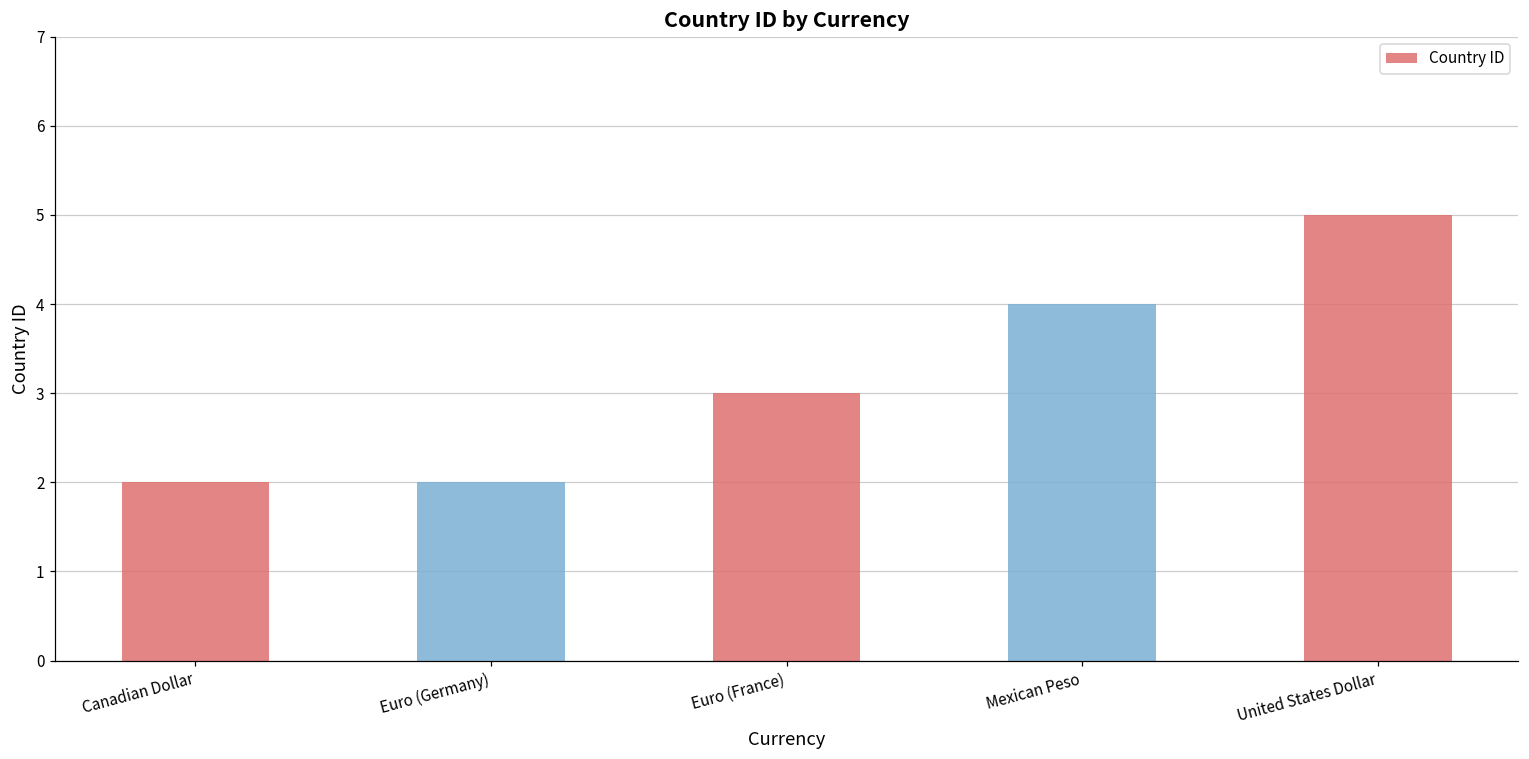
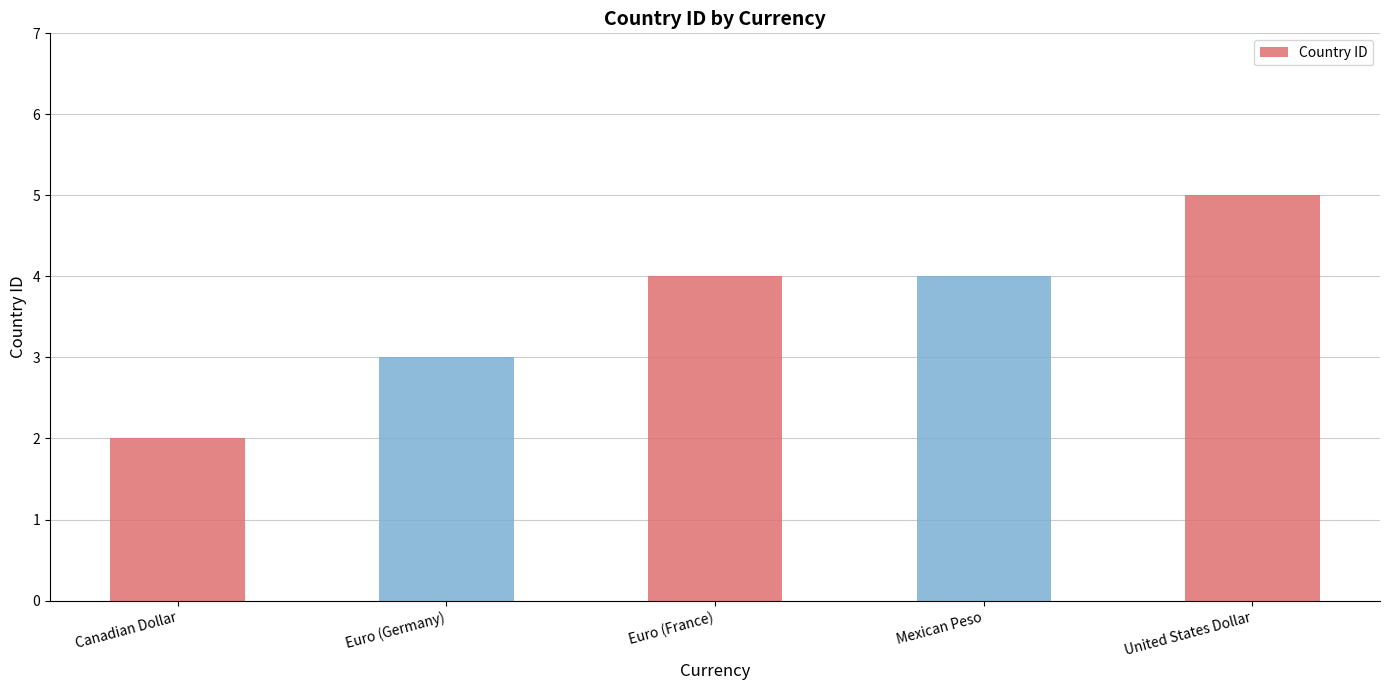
  {
    "Canadian Dollar": 2,
-   "Euro (Germany)": 2,
-   "Euro (France)": 3,
+   "Euro (Germany)": 3,
+   "Euro (France)": 4,
    "Mexican Peso": 4,
    "United States Dollar": 5
  }
